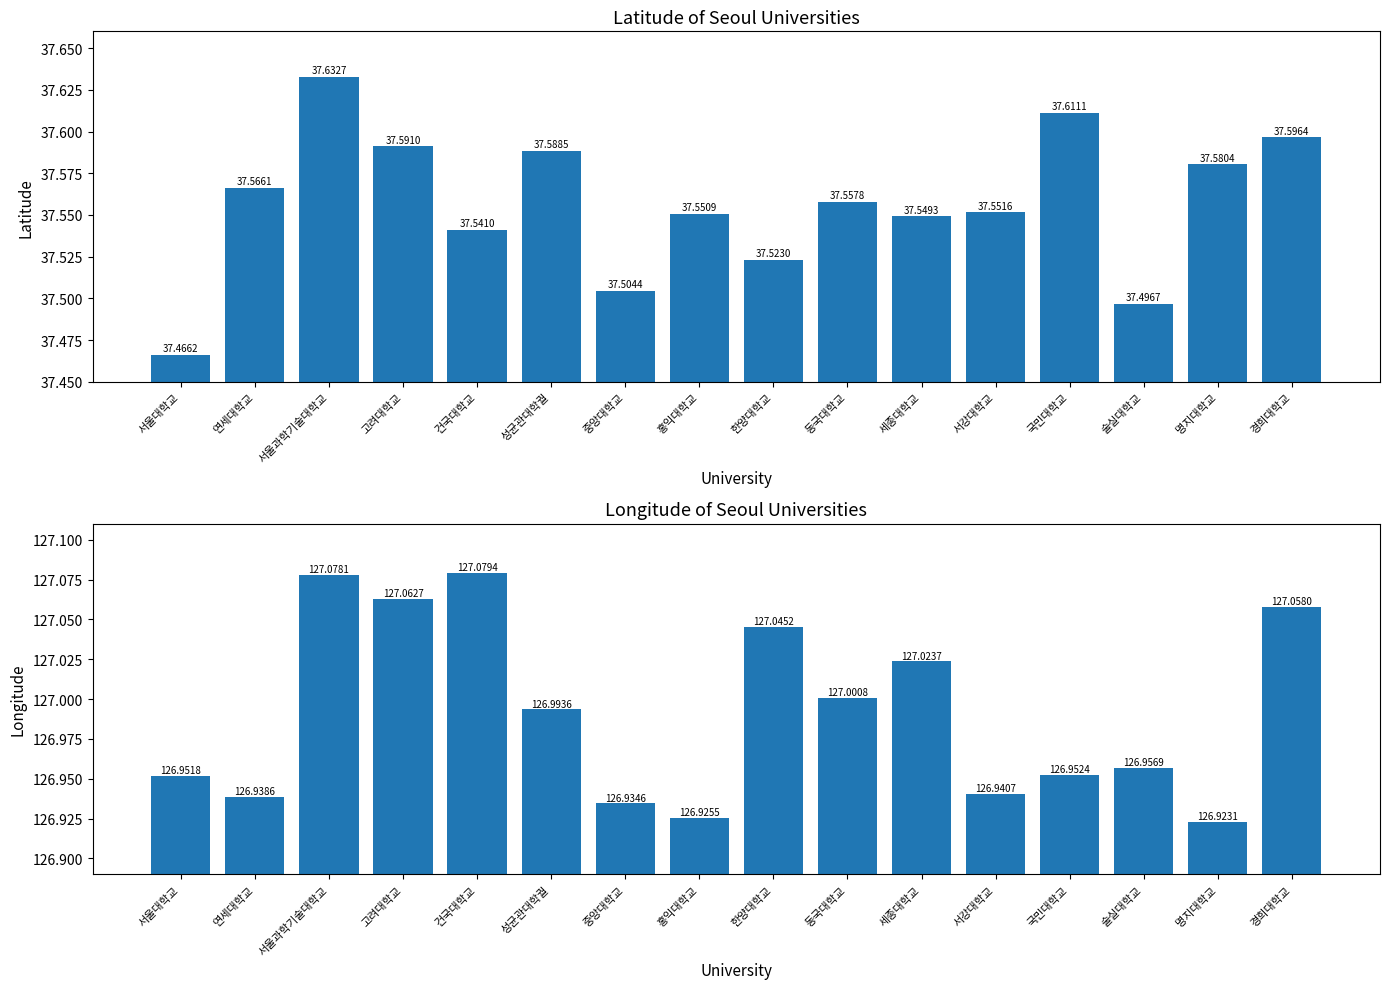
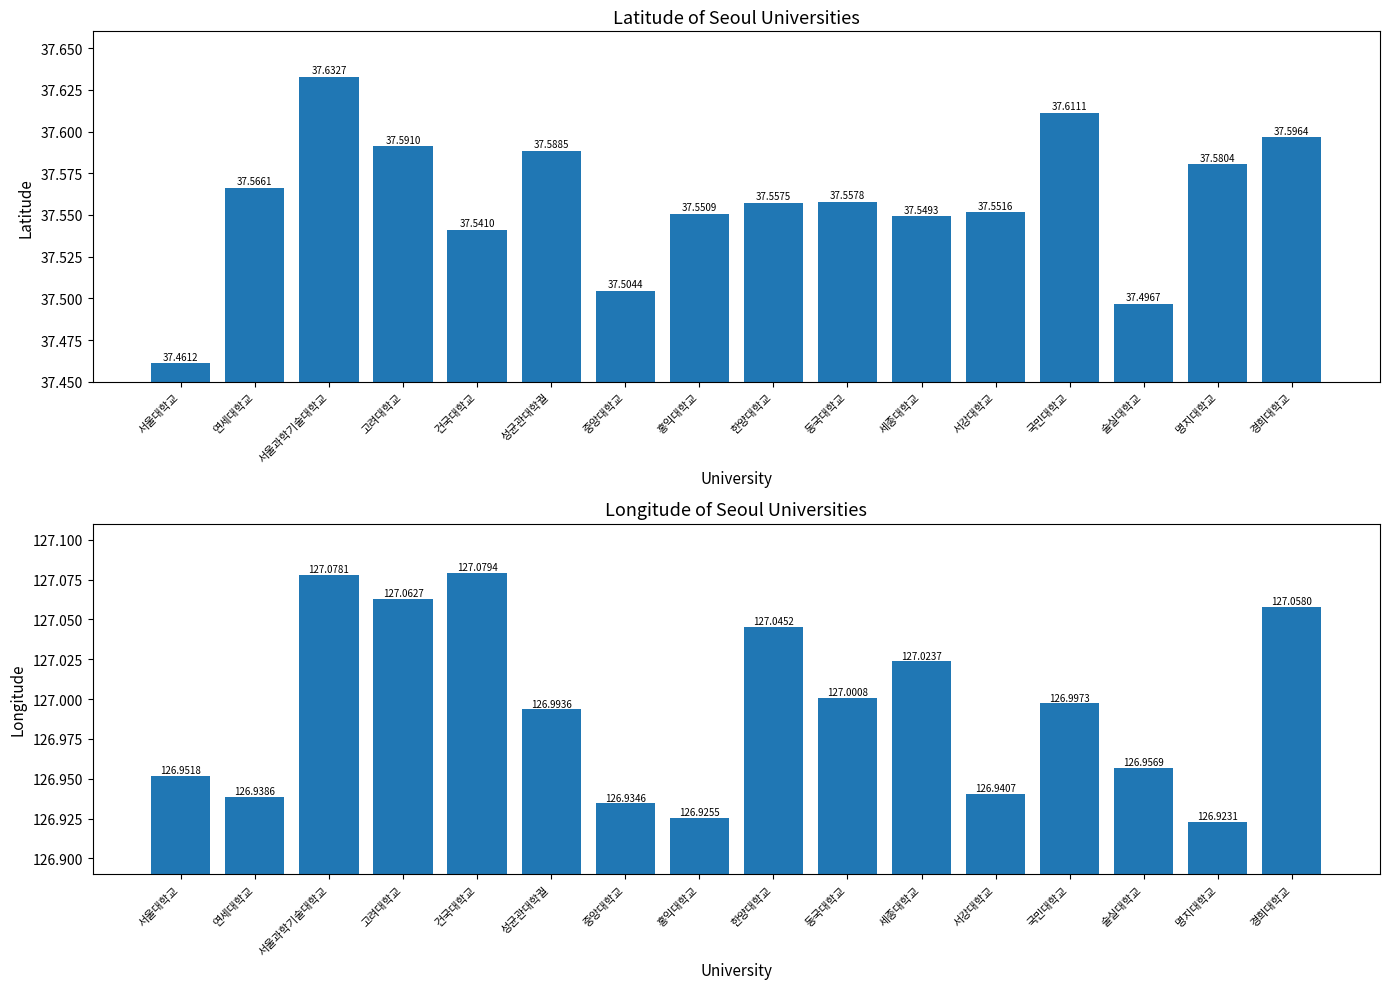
  {
    "Latitude of Seoul Universities": {
-     "서울대학교": 37.4662,
+     "서울대학교": 37.4612,
      "연세대학교": 37.5661,
      "서울과학기술대학교": 37.6327,
      "고려대학교": 37.5910,
      "건국대학교": 37.5410,
      "성균관대학궐": 37.5885,
      "중앙대학교": 37.5044,
      "홍익대학교": 37.5509,
-     "한양대학교": 37.5230,
+     "한양대학교": 37.5575,
      "동국대학교": 37.5578,
      "세종대학교": 37.5493,
      "서강대학교": 37.5516,
      "국민대학교": 37.6111,
      "술실대학교": 37.4967,
      "명지대학교": 37.5804,
      "경희대학교": 37.5964
    },
    "Longitude of Seoul Universities": {
      "서울대학교": 126.9518,
      "연세대학교": 126.9386,
      "서울과학기술대학교": 127.0781,
      "고려대학교": 127.0627,
      "건국대학교": 127.0794,
      "성균관대학궐": 126.9936,
      "중앙대학교": 126.9346,
      "홍익대학교": 126.9255,
      "한양대학교": 127.0452,
      "동국대학교": 127.0008,
      "세종대학교": 127.0237,
      "서강대학교": 126.9407,
-     "국민대학교": 126.9524,
+     "국민대학교": 126.9973,
      "술실대학교": 126.9569,
      "명지대학교": 126.9231,
      "경희대학교": 127.0580
    }
  }
